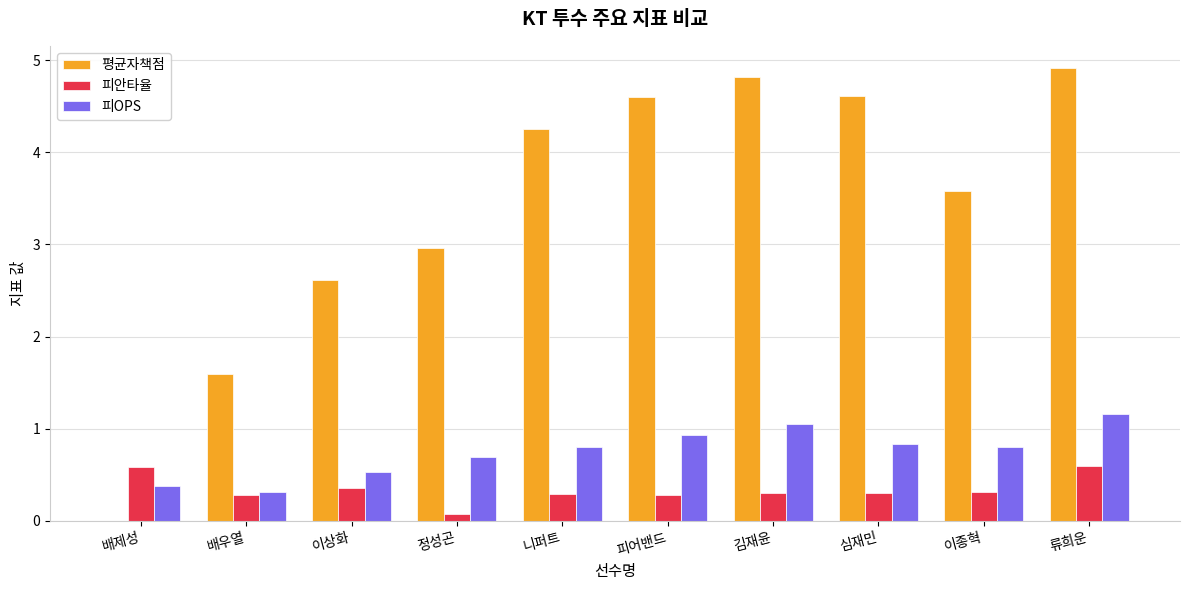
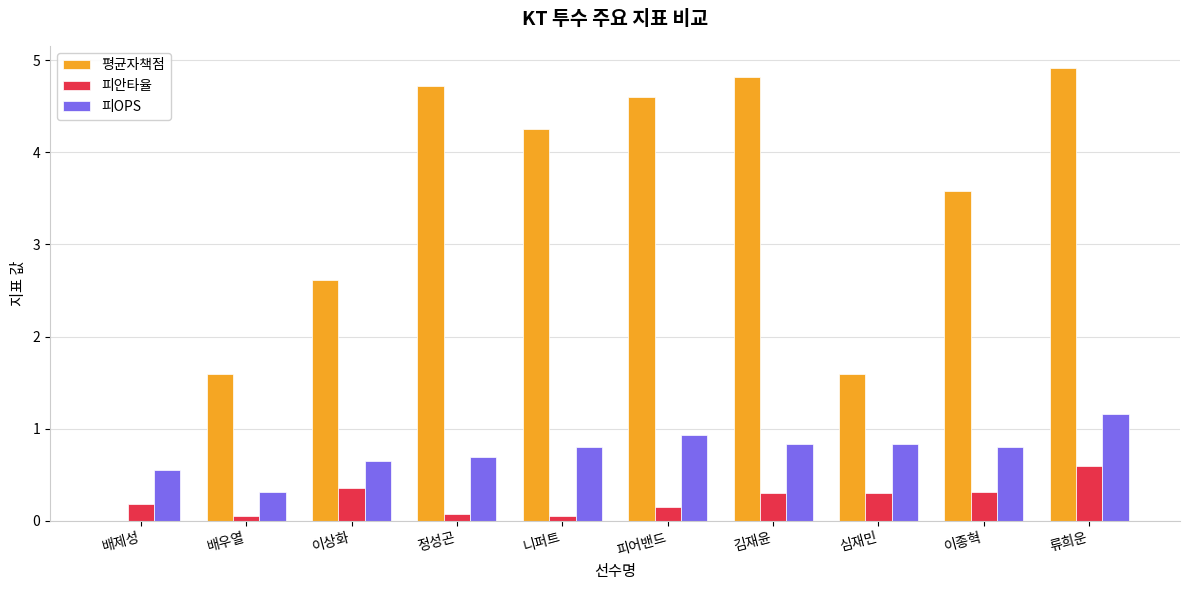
  {
    "평균자책점": {
      "배제성": 0.0,
      "배우열": 1.6,
      "이상화": 2.6,
-     "정성곤": 3.0,
+     "정성곤": 4.7,
      "니퍼트": 4.3,
      "피어밴드": 4.6,
      "김재윤": 4.8,
-     "심재민": 4.6,
+     "심재민": 1.6,
      "이종혁": 3.6,
      "류희운": 4.9
    },
    "피안타율": {
-     "배제성": 0.6,
-     "배우열": 0.3,
+     "배제성": 0.2,
+     "배우열": 0.1,
      "이상화": 0.4,
      "정성곤": 0.1,
-     "니퍼트": 0.3,
-     "피어밴드": 0.3,
+     "니퍼트": 0.1,
+     "피어밴드": 0.2,
      "김재윤": 0.3,
      "심재민": 0.3,
      "이종혁": 0.3,
      "류희운": 0.6
    },
    "피OPS": {
-     "배제성": 0.4,
+     "배제성": 0.5,
      "배우열": 0.3,
-     "이상화": 0.5,
+     "이상화": 0.7,
      "정성곤": 0.7,
      "니퍼트": 0.8,
      "피어밴드": 0.9,
-     "김재윤": 1.1,
+     "김재윤": 0.8,
      "심재민": 0.8,
      "이종혁": 0.8,
      "류희운": 1.2
    }
  }
